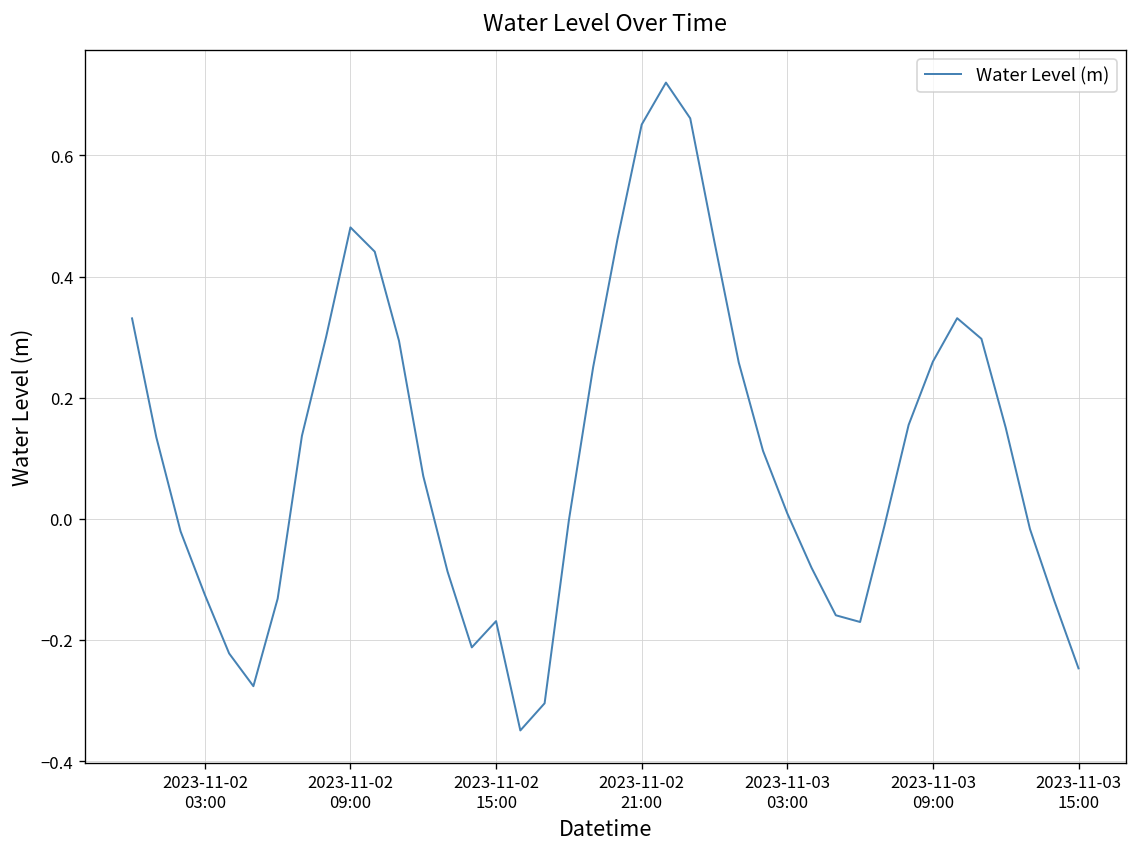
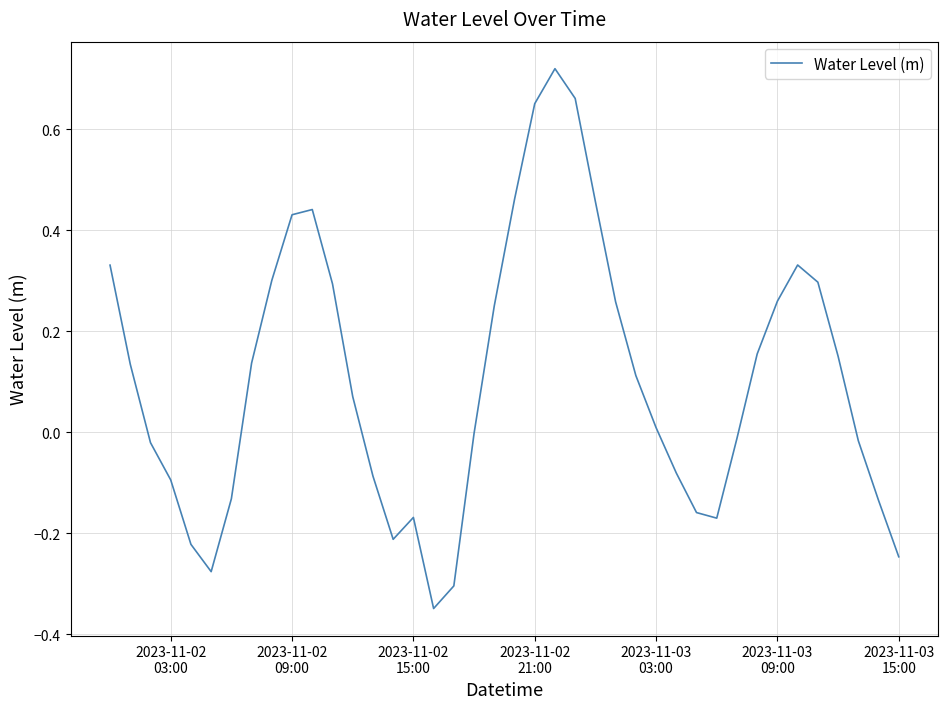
  {
-   "2023-11-02 03:00": -0.13,
-   "2023-11-02 09:00": 0.48,
+   "2023-11-02 03:00": -0.09,
+   "2023-11-02 09:00": 0.43,
    "2023-11-02 15:00": -0.17,
    "2023-11-02 21:00": 0.65,
    "2023-11-03 03:00": 0.01,
    "2023-11-03 09:00": 0.26,
    "2023-11-03 15:00": -0.25
  }
